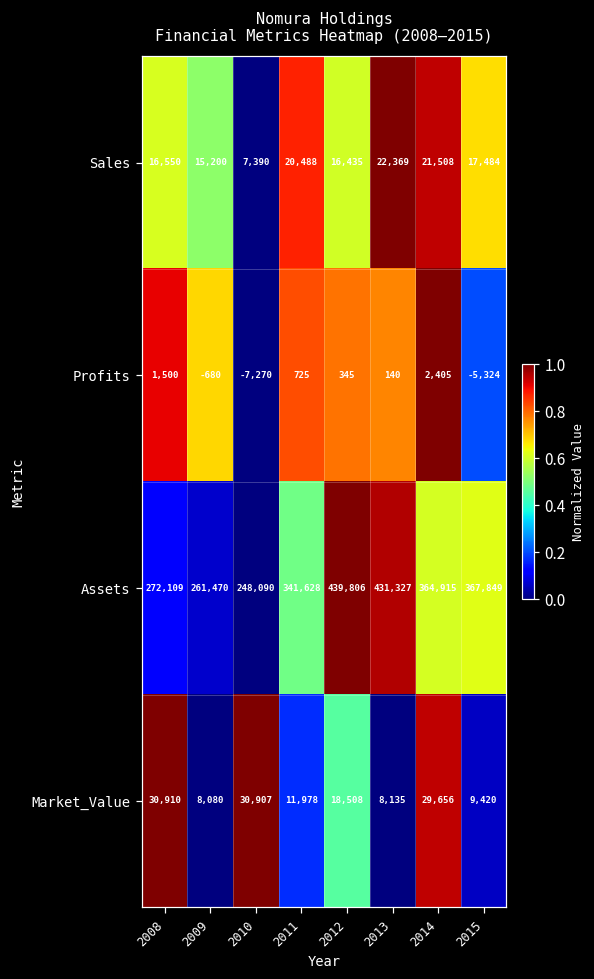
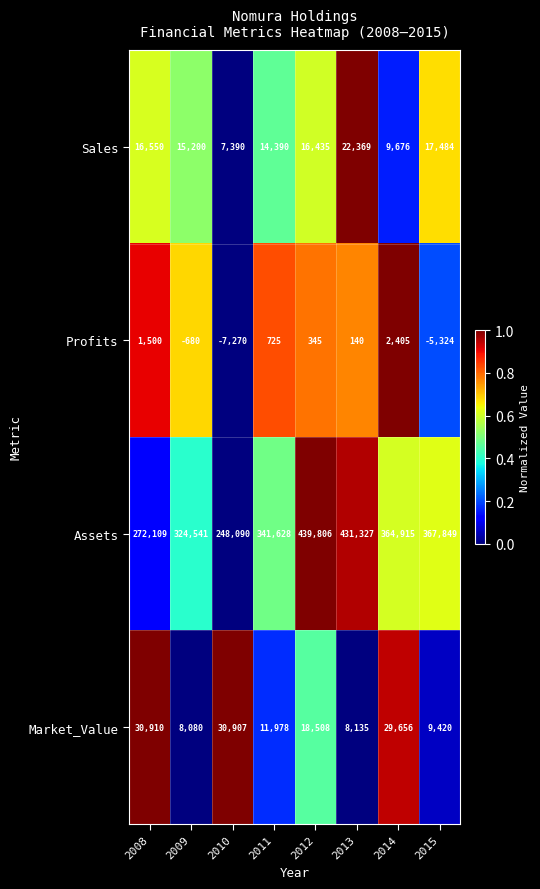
  {
    "Sales": {
      "2008": "16,550",
      "2009": "15,200",
      "2010": "7,390",
-     "2011": "20,488",
+     "2011": "14,390",
      "2012": "16,435",
      "2013": "22,369",
-     "2014": "21,508",
+     "2014": "9,676",
      "2015": "17,484"
    },
    "Profits": {
      "2008": "1,500",
      "2009": "-680",
      "2010": "-7,270",
      "2011": "725",
      "2012": "345",
      "2013": "140",
      "2014": "2,405",
      "2015": "-5,324"
    },
    "Assets": {
      "2008": "272,109",
-     "2009": "261,470",
+     "2009": "324,541",
      "2010": "248,090",
      "2011": "341,628",
      "2012": "439,806",
      "2013": "431,327",
      "2014": "364,915",
      "2015": "367,849"
    },
    "Market_Value": {
      "2008": "30,910",
      "2009": "8,080",
      "2010": "30,907",
      "2011": "11,978",
      "2012": "18,508",
      "2013": "8,135",
      "2014": "29,656",
      "2015": "9,420"
    }
  }
